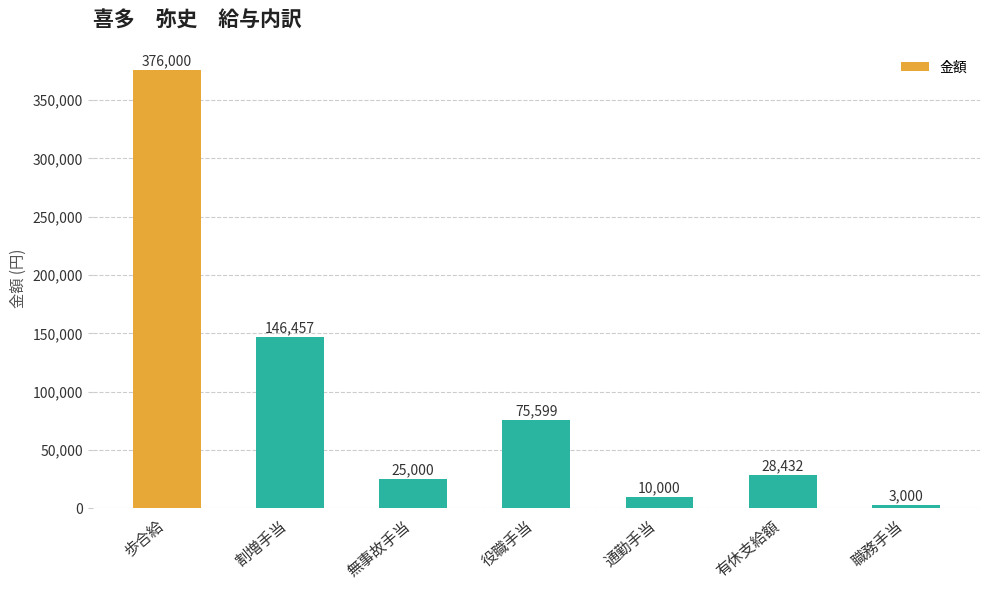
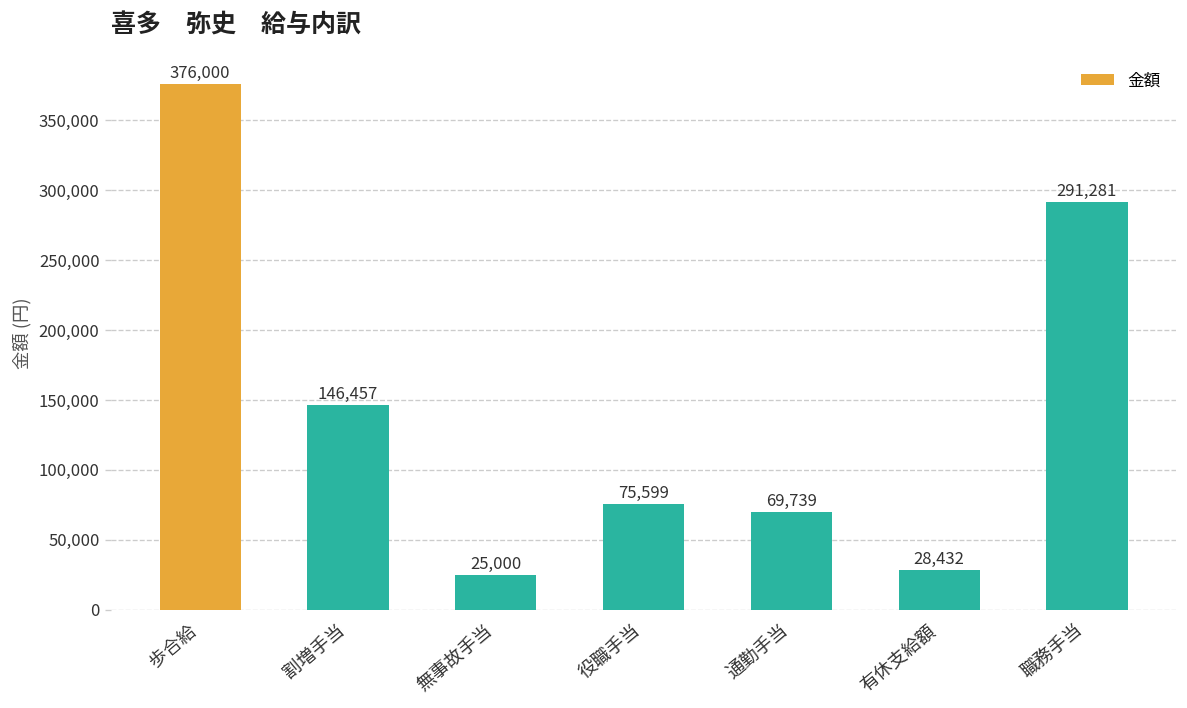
  {
    "歩合給": "376,000",
    "割増手当": "146,457",
    "無事故手当": "25,000",
    "役職手当": "75,599",
-   "通勤手当": "10,000",
+   "通勤手当": "69,739",
    "有休支給額": "28,432",
-   "職務手当": "3,000"
+   "職務手当": "291,281"
  }
